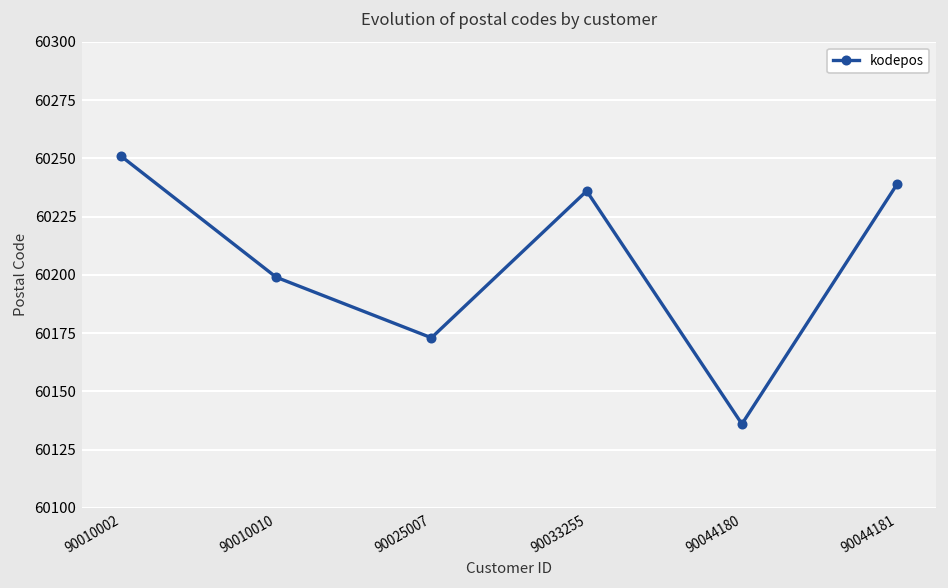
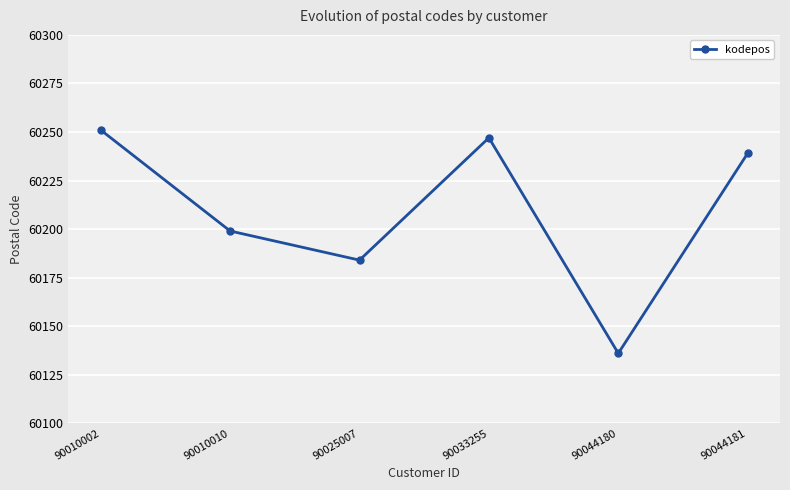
  {
    "90010002": 60251,
    "90010010": 60199,
-   "90025007": 60173,
-   "90033255": 60236,
+   "90025007": 60184,
+   "90033255": 60247,
    "90044180": 60136,
    "90044181": 60239
  }
